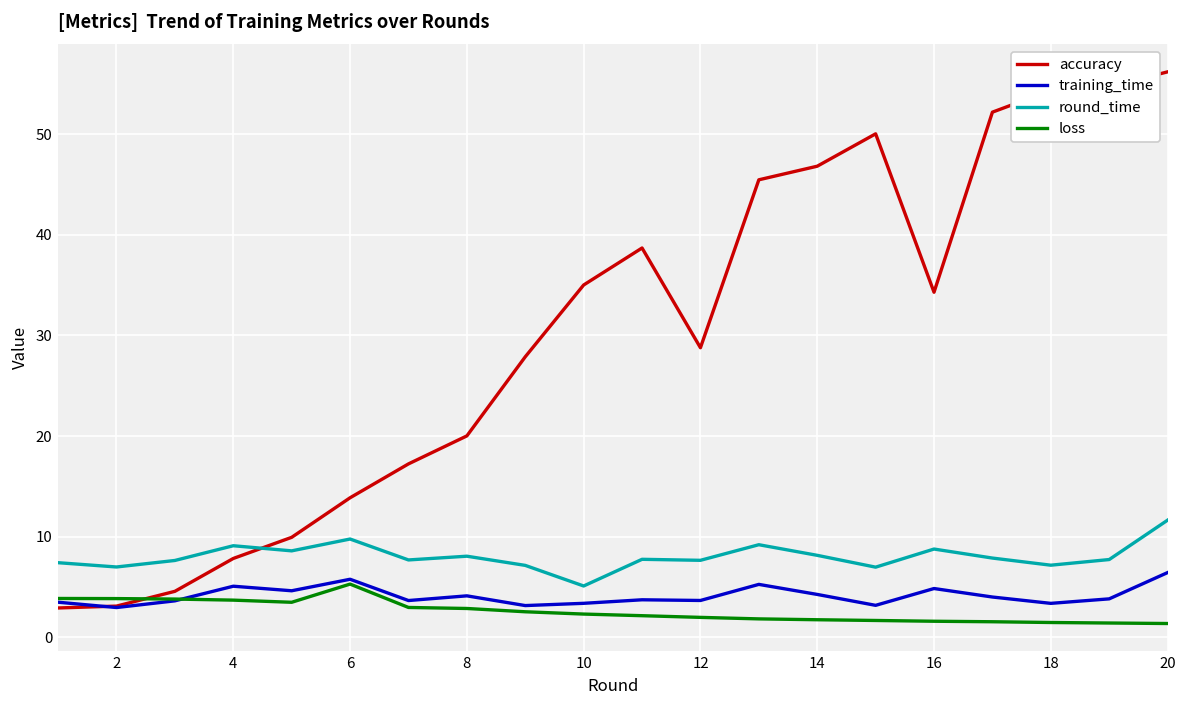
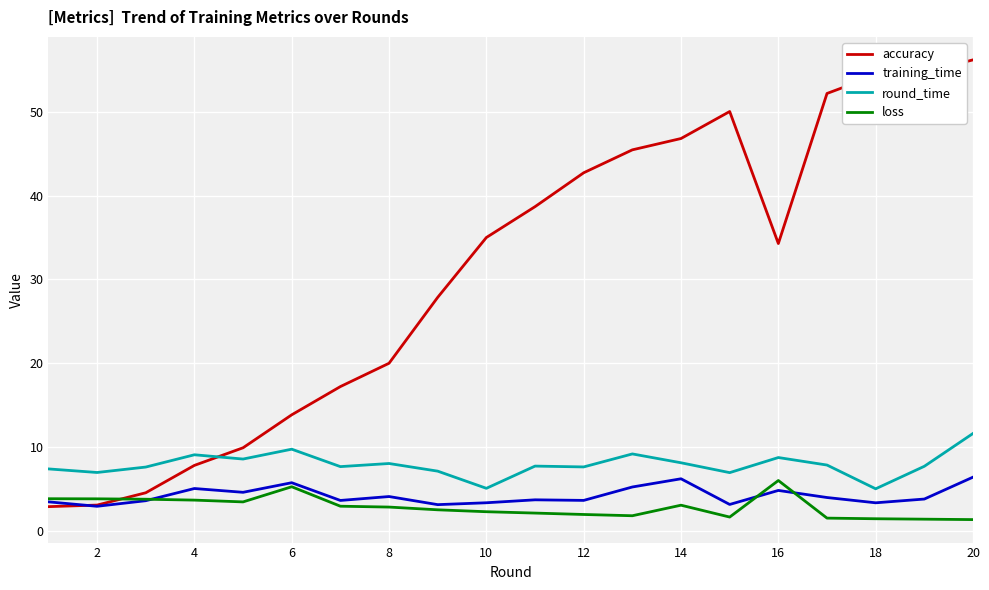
  {
    "accuracy": {
      "4": 8,
      "6": 14,
      "8": 20,
      "10": 35,
-     "12": 29,
+     "12": 43,
      "14": 47,
      "16": 34,
      "20": 56
    },
    "training_time": {
      "4": 5,
      "6": 6,
      "8": 4,
      "10": 3,
      "12": 4,
-     "14": 4,
+     "14": 6,
      "16": 5,
      "18": 3,
      "20": 6
    },
    "round_time": {
      "2": 7,
      "4": 9,
      "6": 10,
      "8": 8,
      "10": 5,
      "12": 8,
      "14": 8,
      "16": 9,
-     "18": 7,
+     "18": 5,
      "20": 12
    },
    "loss": {
      "2": 4,
      "4": 4,
      "6": 5,
      "8": 3,
      "10": 2,
      "12": 2,
-     "14": 2,
-     "16": 2,
+     "14": 3,
+     "16": 6,
      "18": 1,
      "20": 1
    }
  }
